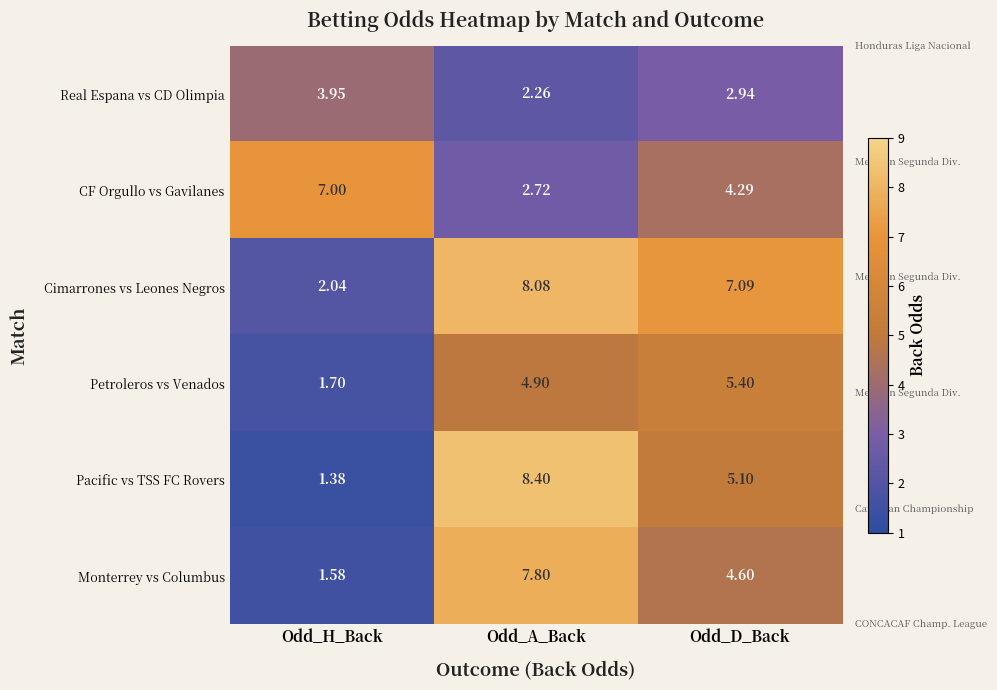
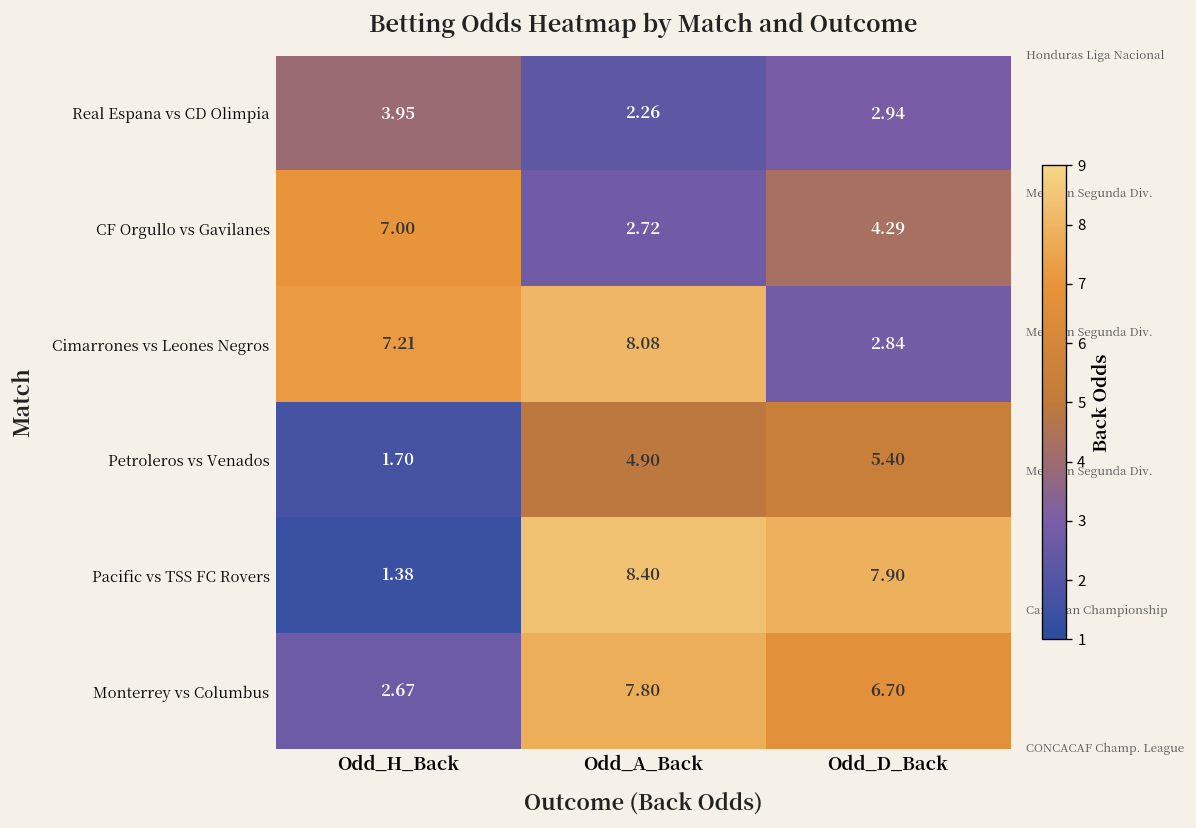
  {
    "Real Espana vs CD Olimpia": {
      "Odd_H_Back": 3.95,
      "Odd_A_Back": 2.26,
      "Odd_D_Back": 2.94
    },
    "CF Orgullo vs Gavilanes": {
      "Odd_H_Back": 7.00,
      "Odd_A_Back": 2.72,
      "Odd_D_Back": 4.29
    },
    "Cimarrones vs Leones Negros": {
-     "Odd_H_Back": 2.04,
+     "Odd_H_Back": 7.21,
      "Odd_A_Back": 8.08,
-     "Odd_D_Back": 7.09
+     "Odd_D_Back": 2.84
    },
    "Petroleros vs Venados": {
      "Odd_H_Back": 1.70,
      "Odd_A_Back": 4.90,
      "Odd_D_Back": 5.40
    },
    "Pacific vs TSS FC Rovers": {
      "Odd_H_Back": 1.38,
      "Odd_A_Back": 8.40,
-     "Odd_D_Back": 5.10
+     "Odd_D_Back": 7.90
    },
    "Monterrey vs Columbus": {
-     "Odd_H_Back": 1.58,
+     "Odd_H_Back": 2.67,
      "Odd_A_Back": 7.80,
-     "Odd_D_Back": 4.60
+     "Odd_D_Back": 6.70
    }
  }
